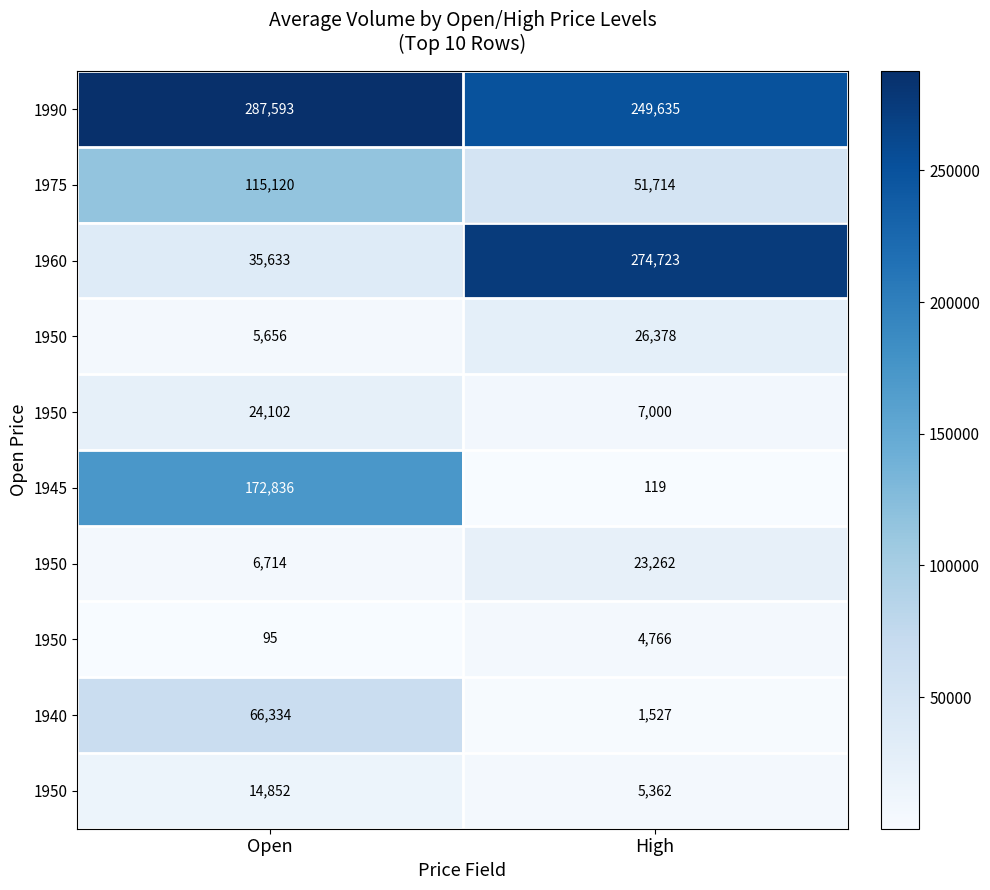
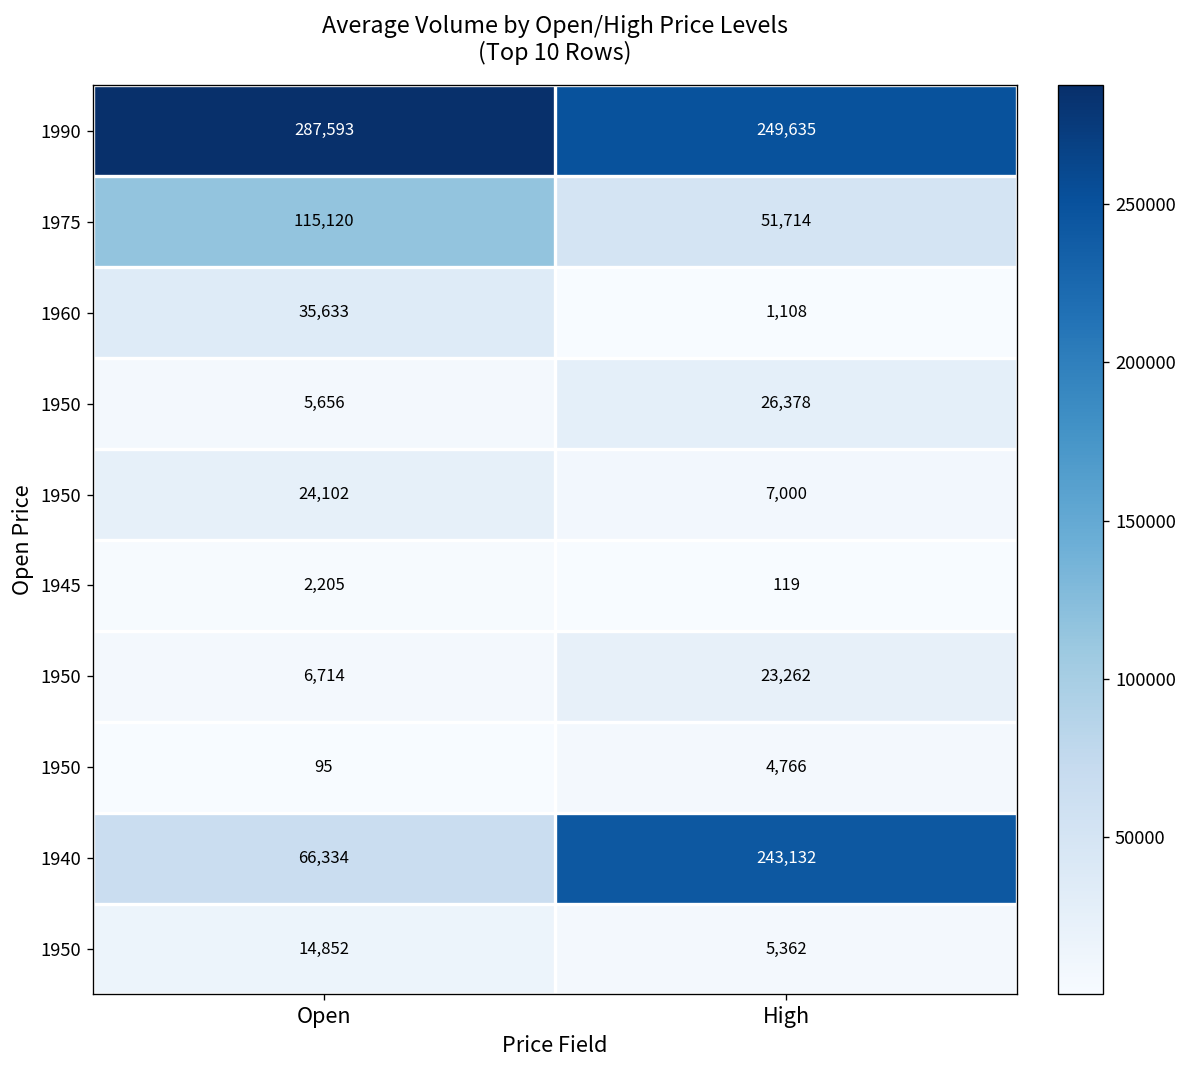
  {
    "1990": {
      "Open": "287,593",
      "High": "249,635"
    },
    "1975": {
      "Open": "115,120",
      "High": "51,714"
    },
    "1960": {
      "Open": "35,633",
-     "High": "274,723"
+     "High": "1,108"
    },
    "1945": {
-     "Open": "172,836",
+     "Open": "2,205",
      "High": "119"
    },
    "1940": {
      "Open": "66,334",
-     "High": "1,527"
+     "High": "243,132"
    }
  }
